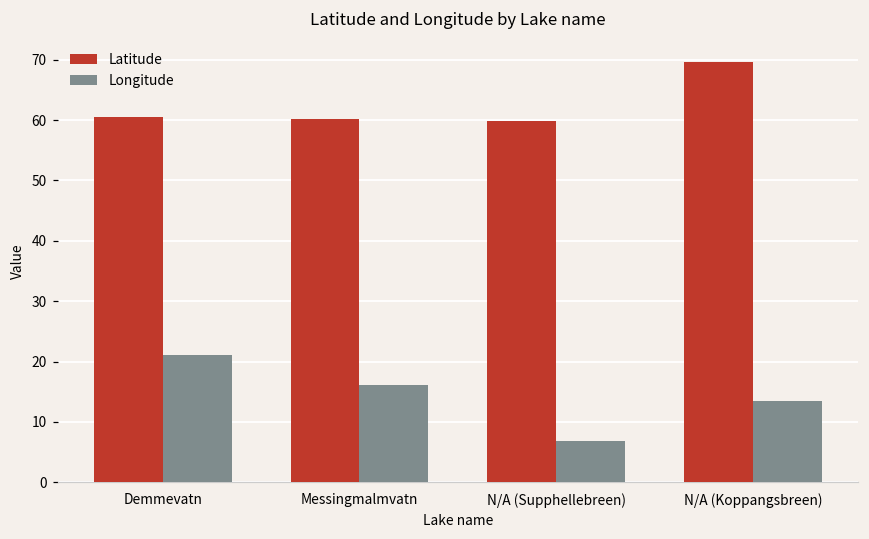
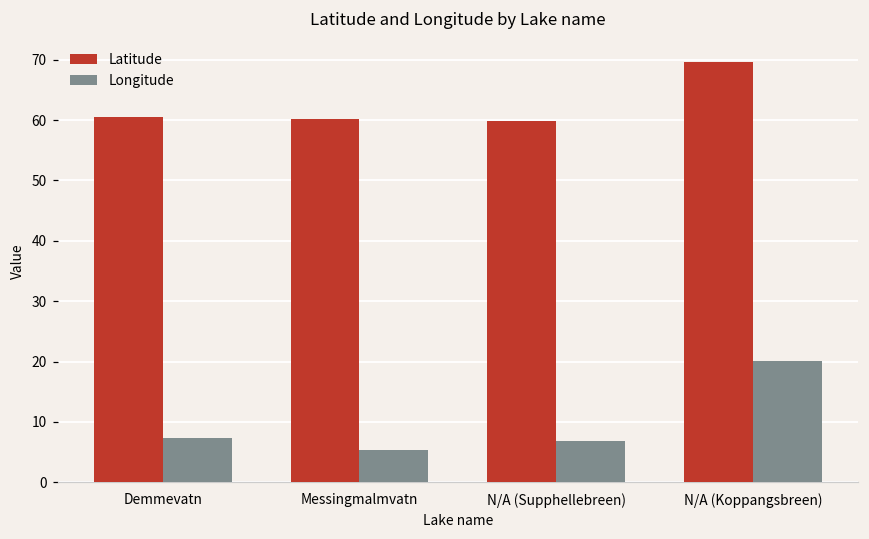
  {
    "Latitude": {
      "Demmevatn": 61,
      "Messingmalmvatn": 60,
      "N/A (Supphellebreen)": 60,
      "N/A (Koppangsbreen)": 70
    },
    "Longitude": {
-     "Demmevatn": 21,
-     "Messingmalmvatn": 16,
+     "Demmevatn": 7,
+     "Messingmalmvatn": 5,
      "N/A (Supphellebreen)": 7,
-     "N/A (Koppangsbreen)": 13
+     "N/A (Koppangsbreen)": 20
    }
  }
